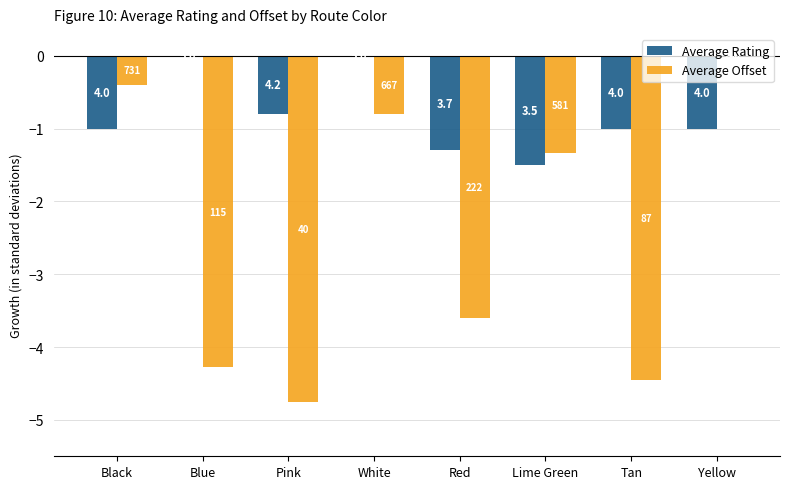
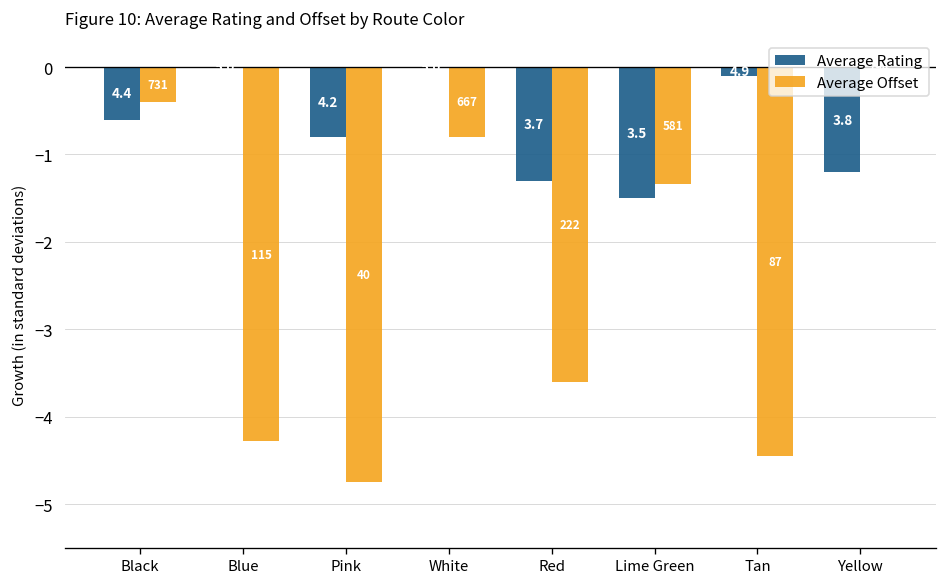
  {
    "Average Rating": {
-     "Black": 4.0,
-     "Tan": -1.0,
-     "Yellow": 4.0
+     "Black": 4.4,
+     "Tan": -0.1,
+     "Yellow": 3.8
    }
  }
